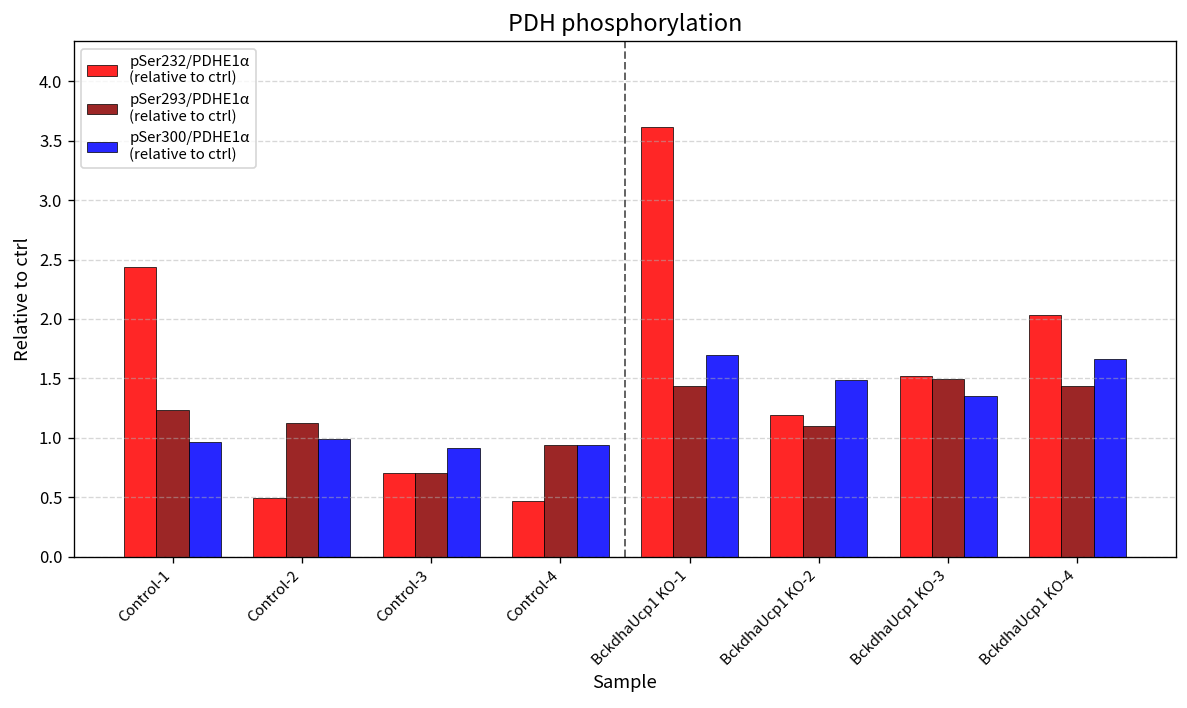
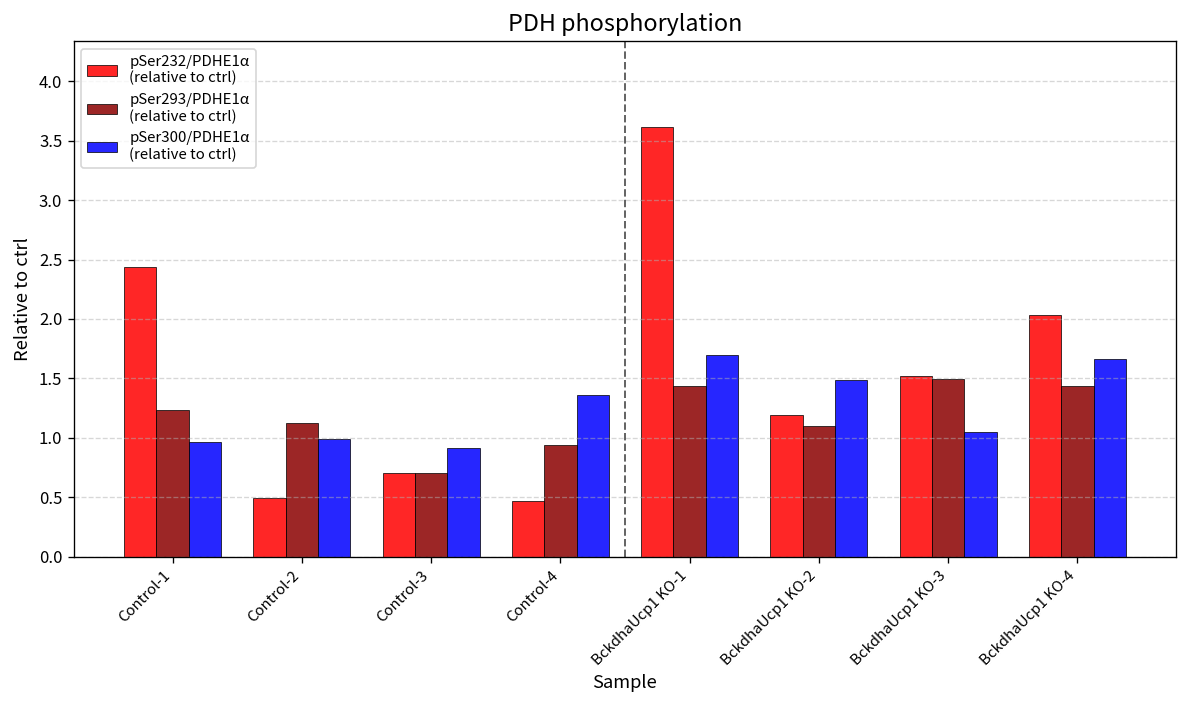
  {
    "pSer232/PDHE1α (relative to ctrl)": {
      "Control-1": 2.4,
      "Control-2": 0.5,
      "Control-3": 0.7,
      "Control-4": 0.5,
      "BckdhaUcp1 KO-1": 3.6,
      "BckdhaUcp1 KO-2": 1.2,
      "BckdhaUcp1 KO-3": 1.5,
      "BckdhaUcp1 KO-4": 2.0
    },
    "pSer293/PDHE1α (relative to ctrl)": {
      "Control-1": 1.2,
      "Control-2": 1.1,
      "Control-3": 0.7,
      "Control-4": 0.9,
      "BckdhaUcp1 KO-1": 1.4,
      "BckdhaUcp1 KO-2": 1.1,
      "BckdhaUcp1 KO-3": 1.5,
      "BckdhaUcp1 KO-4": 1.4
    },
    "pSer300/PDHE1α (relative to ctrl)": {
      "Control-1": 1.0,
      "Control-2": 1.0,
      "Control-3": 0.9,
-     "Control-4": 0.9,
+     "Control-4": 1.4,
      "BckdhaUcp1 KO-1": 1.7,
      "BckdhaUcp1 KO-2": 1.5,
-     "BckdhaUcp1 KO-3": 1.4,
+     "BckdhaUcp1 KO-3": 1.0,
      "BckdhaUcp1 KO-4": 1.7
    }
  }
